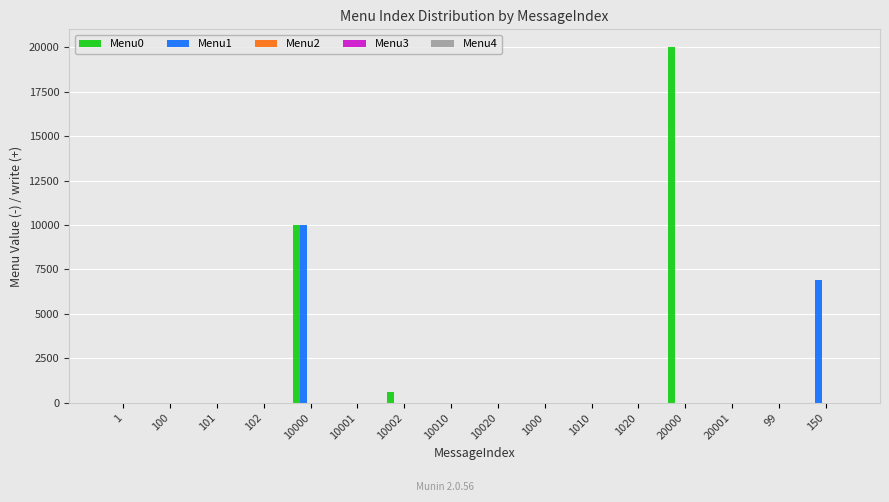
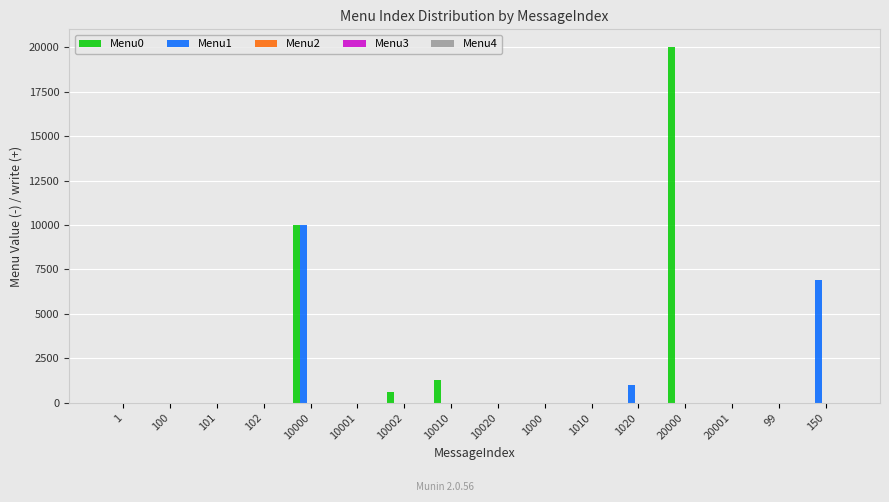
  {
    "Menu0": {
      "1": 0,
      "100": 0,
      "101": 0,
      "102": 0,
      "10000": 10000,
      "10001": 0,
      "10002": 600,
-     "10010": 0,
+     "10010": 1300,
      "10020": 0,
      "1000": 0,
      "1010": 0,
      "1020": 0,
      "20000": 20000,
      "20001": 0,
      "99": 0,
      "150": 0
    },
    "Menu1": {
      "1": 0,
      "100": 0,
      "101": 0,
      "102": 0,
      "10000": 10000,
      "10001": 0,
      "10002": 0,
      "10010": 0,
      "10020": 0,
      "1000": 0,
      "1010": 0,
-     "1020": 0,
+     "1020": 1000,
      "20000": 0,
      "20001": 0,
      "99": 0,
      "150": 6900
    },
    "Menu2": {
      "1": 0,
      "100": 0,
      "101": 0,
      "102": 0,
      "10000": 0,
      "10001": 0,
      "10002": 0,
      "10010": 0,
      "10020": 0,
      "1000": 0,
      "1010": 0,
      "1020": 0,
      "20000": 0,
      "20001": 0,
      "99": 0,
      "150": 0
    },
    "Menu3": {
      "1": 0,
      "100": 0,
      "101": 0,
      "102": 0,
      "10000": 0,
      "10001": 0,
      "10002": 0,
      "10010": 0,
      "10020": 0,
      "1000": 0,
      "1010": 0,
      "1020": 0,
      "20000": 0,
      "20001": 0,
      "99": 0,
      "150": 0
    },
    "Menu4": {
      "1": 0,
      "100": 0,
      "101": 0,
      "102": 0,
      "10000": 0,
      "10001": 0,
      "10002": 0,
      "10010": 0,
      "10020": 0,
      "1000": 0,
      "1010": 0,
      "1020": 0,
      "20000": 0,
      "20001": 0,
      "99": 0,
      "150": 0
    }
  }
